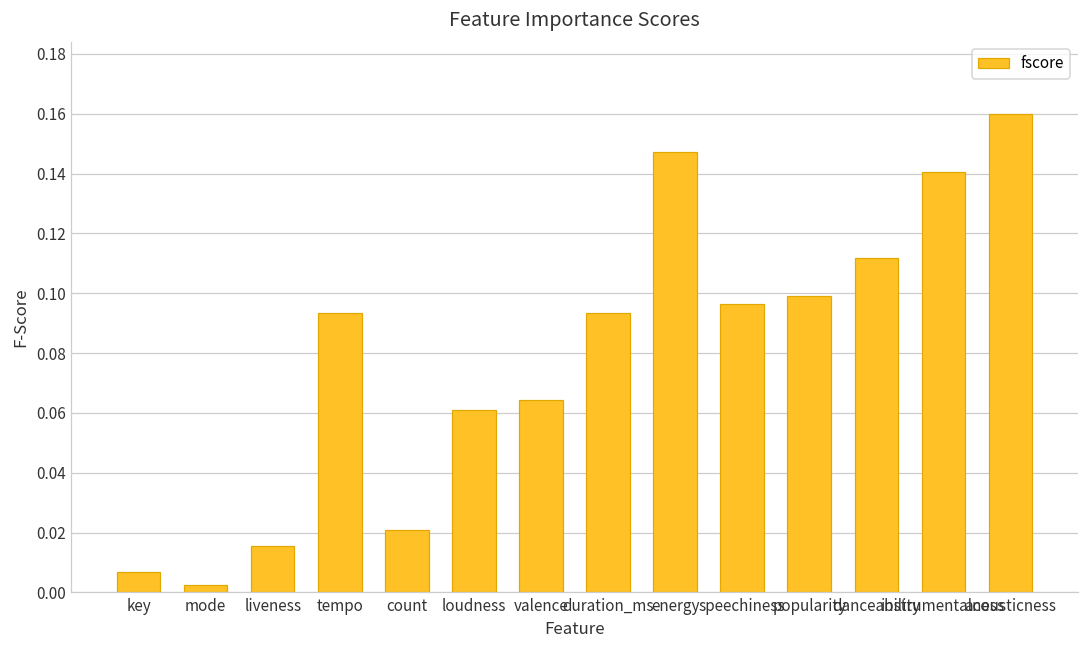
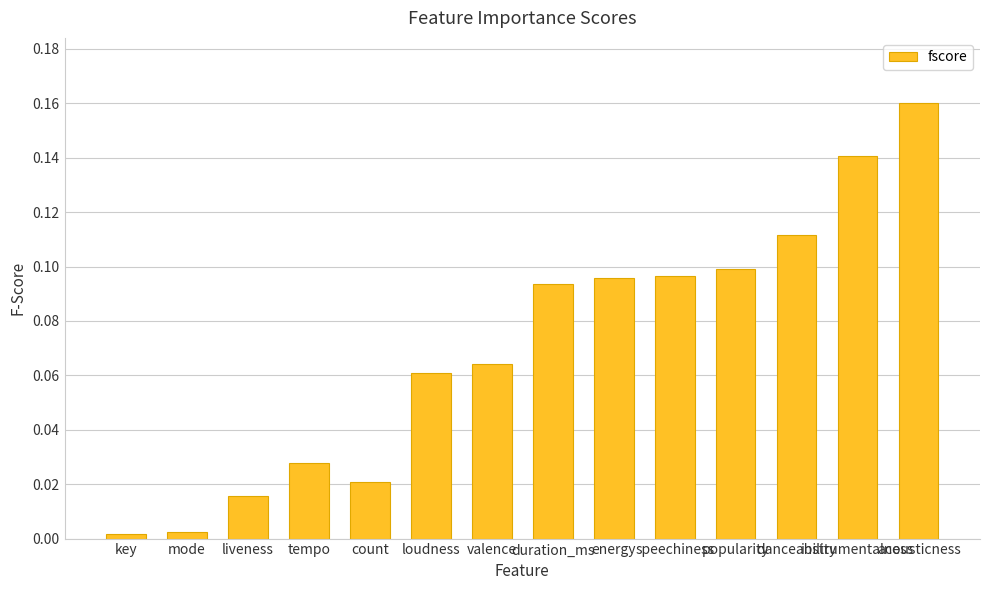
  {
-   "key": 0.007,
+   "key": 0.002,
    "mode": 0.003,
    "liveness": 0.016,
-   "tempo": 0.093,
+   "tempo": 0.028,
    "count": 0.021,
    "loudness": 0.061,
    "valence": 0.064,
    "duration_ms": 0.093,
-   "energy": 0.147
+   "energy": 0.096
  }
